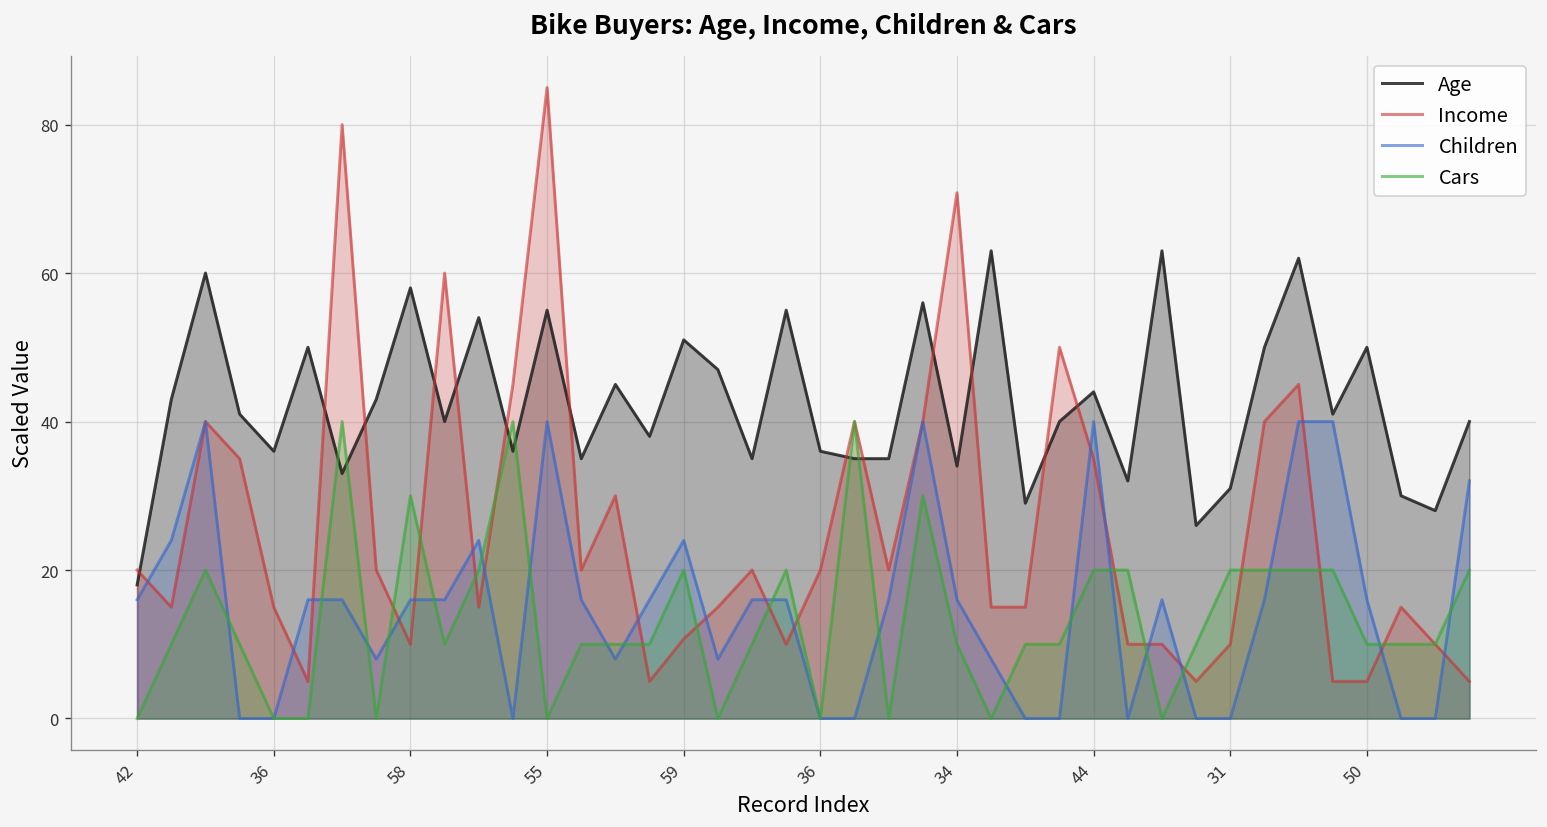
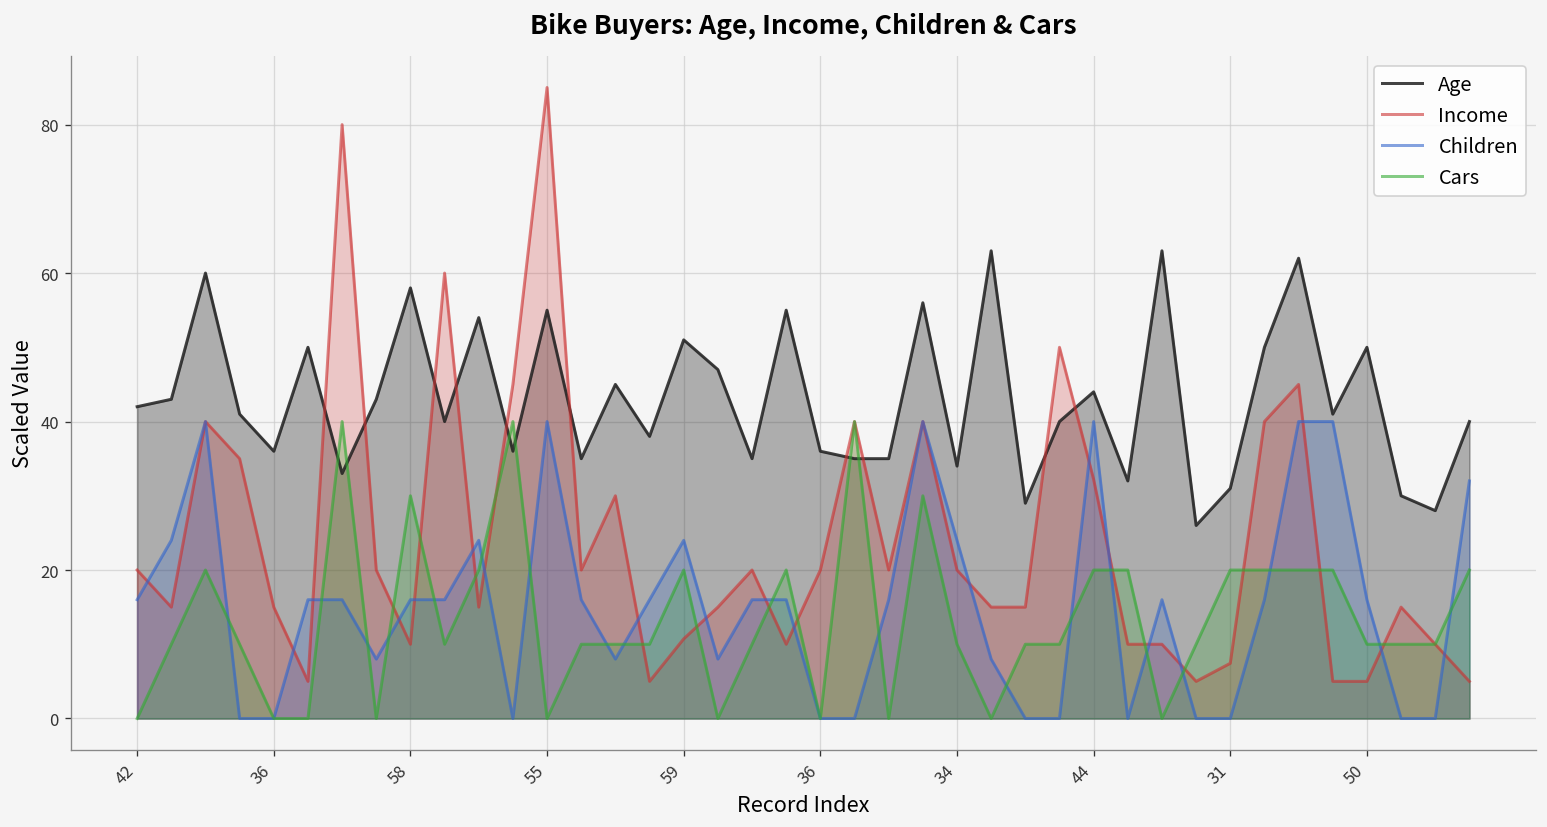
  {
    "Age": {
-     "42": 18,
+     "42": 42,
      "58": 58,
      "59": 51,
      "34": 34,
      "44": 44,
      "31": 31
    },
    "Income": {
      "42": 20,
      "58": 10,
      "59": 11,
-     "34": 71,
-     "44": 35,
-     "31": 10
+     "34": 20,
+     "44": 32,
+     "31": 7
    },
    "Children": {
      "42": 16,
      "58": 16,
      "59": 24,
-     "34": 16,
+     "34": 24,
      "44": 40,
      "31": 0
    },
    "Cars": {
      "42": 0,
      "58": 30,
      "59": 20,
      "34": 10,
      "44": 20,
      "31": 20
    }
  }
